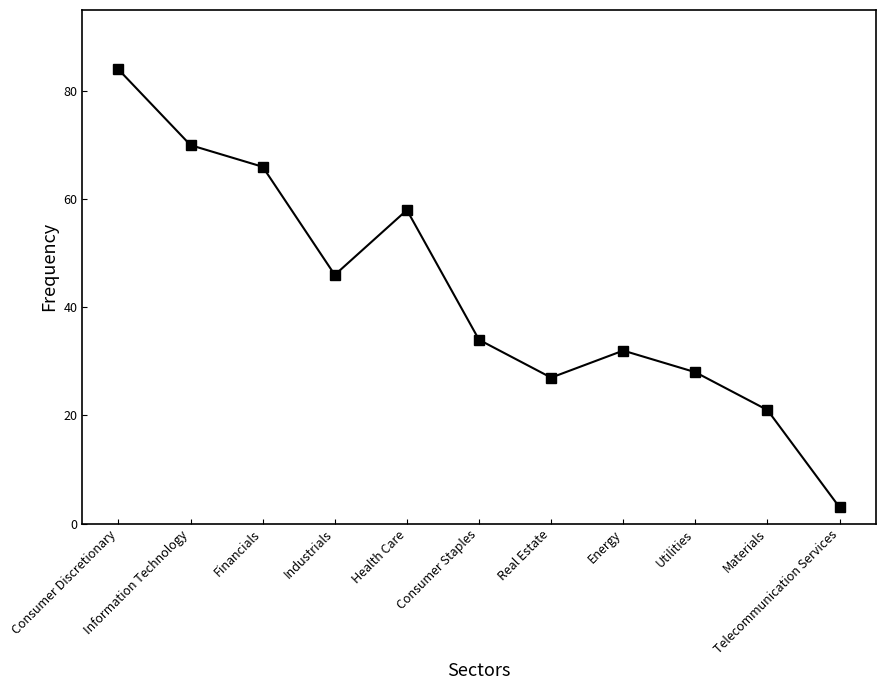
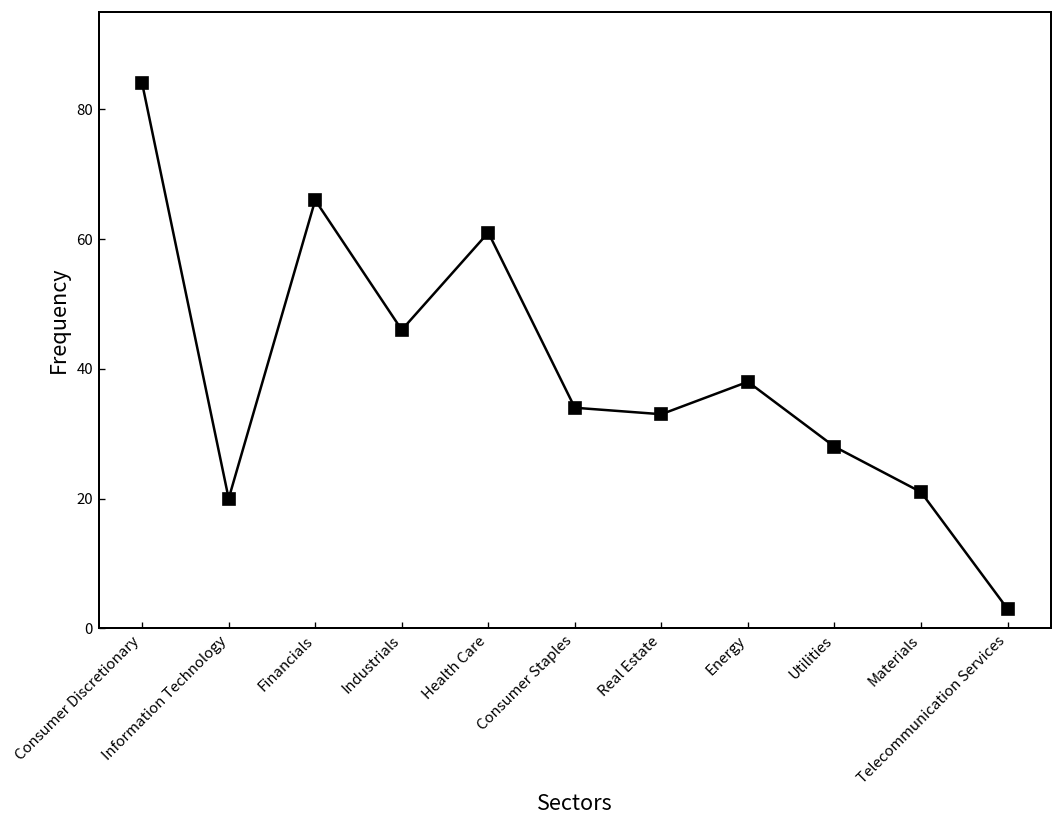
  {
    "Consumer Discretionary": 84,
-   "Information Technology": 70,
+   "Information Technology": 20,
    "Financials": 66,
    "Industrials": 46,
-   "Health Care": 58,
+   "Health Care": 61,
    "Consumer Staples": 34,
-   "Real Estate": 27,
-   "Energy": 32,
+   "Real Estate": 33,
+   "Energy": 38,
    "Utilities": 28,
    "Materials": 21,
    "Telecommunication Services": 3
  }
